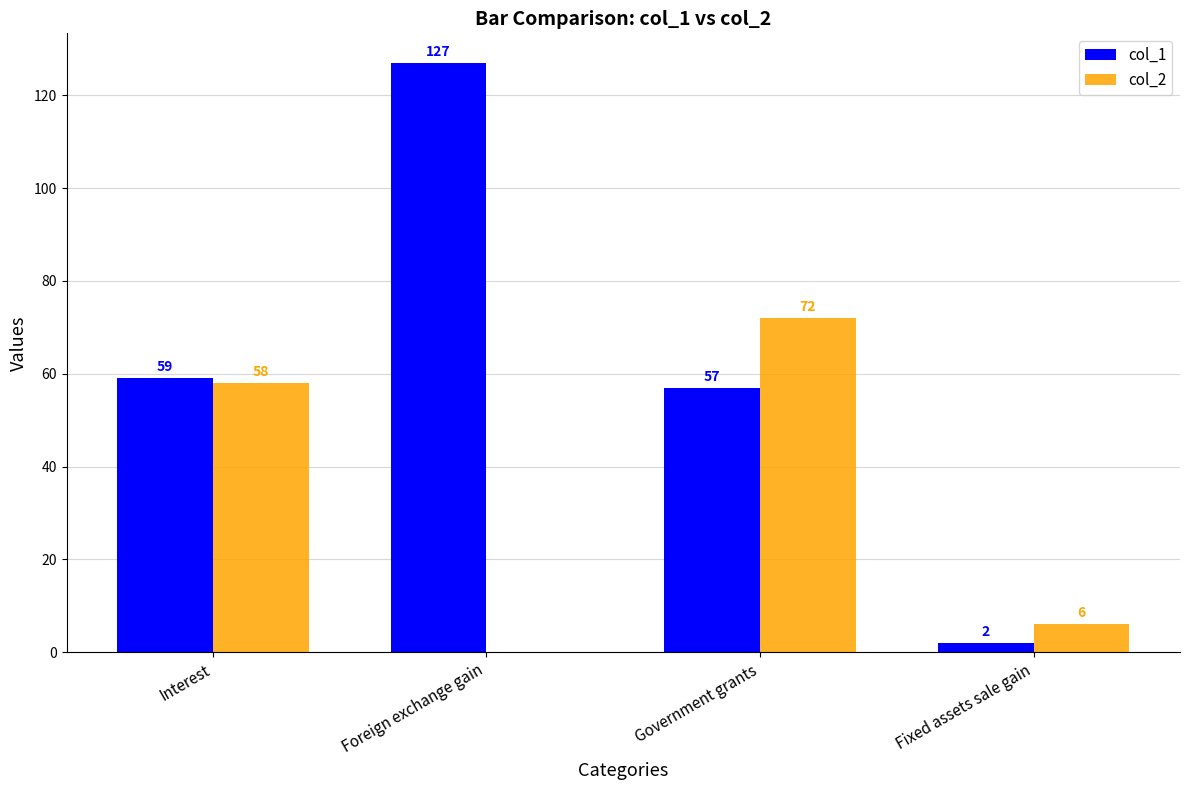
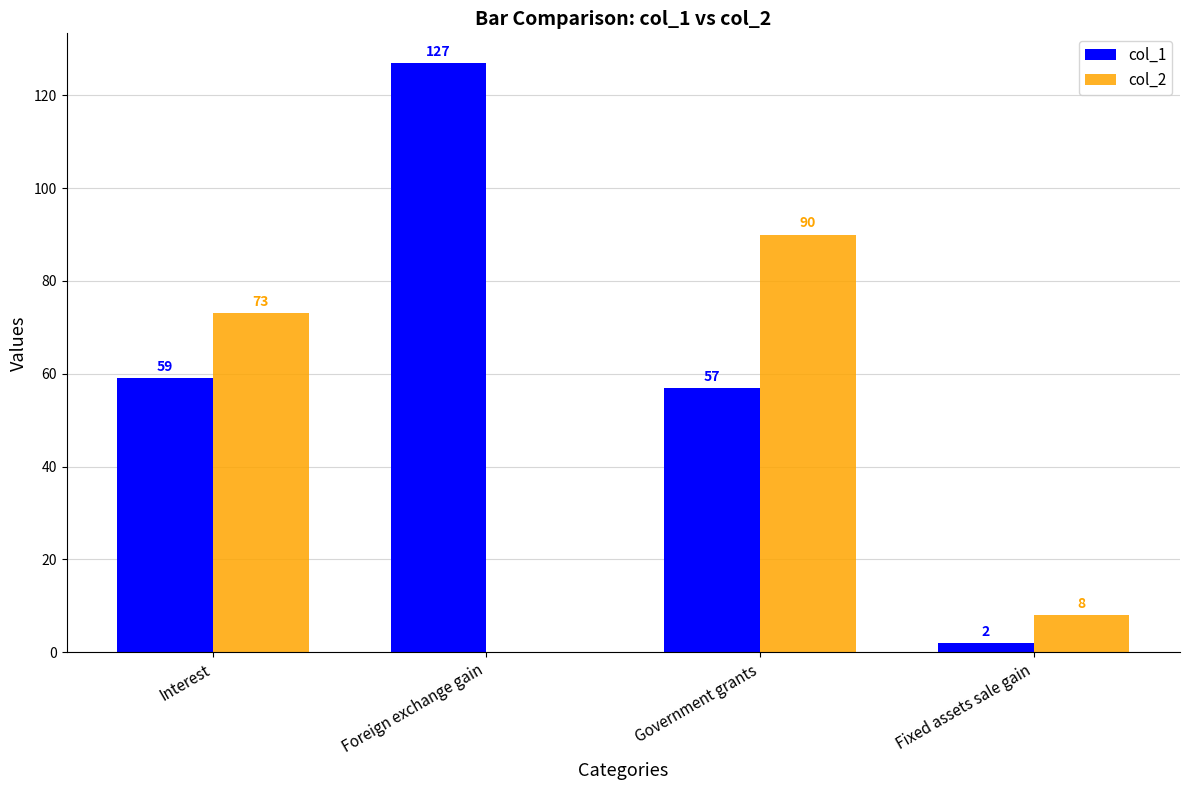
  {
    "col_1": {
      "Interest": 59,
      "Foreign exchange gain": 127,
      "Government grants": 57,
      "Fixed assets sale gain": 2
    },
    "col_2": {
-     "Interest": 58,
-     "Government grants": 72,
-     "Fixed assets sale gain": 6
+     "Interest": 73,
+     "Government grants": 90,
+     "Fixed assets sale gain": 8
    }
  }
